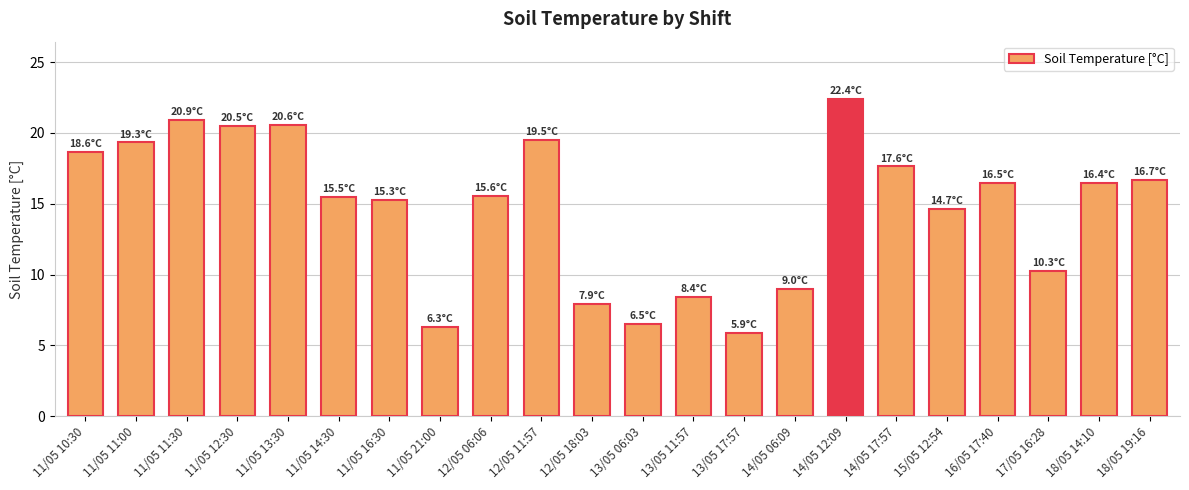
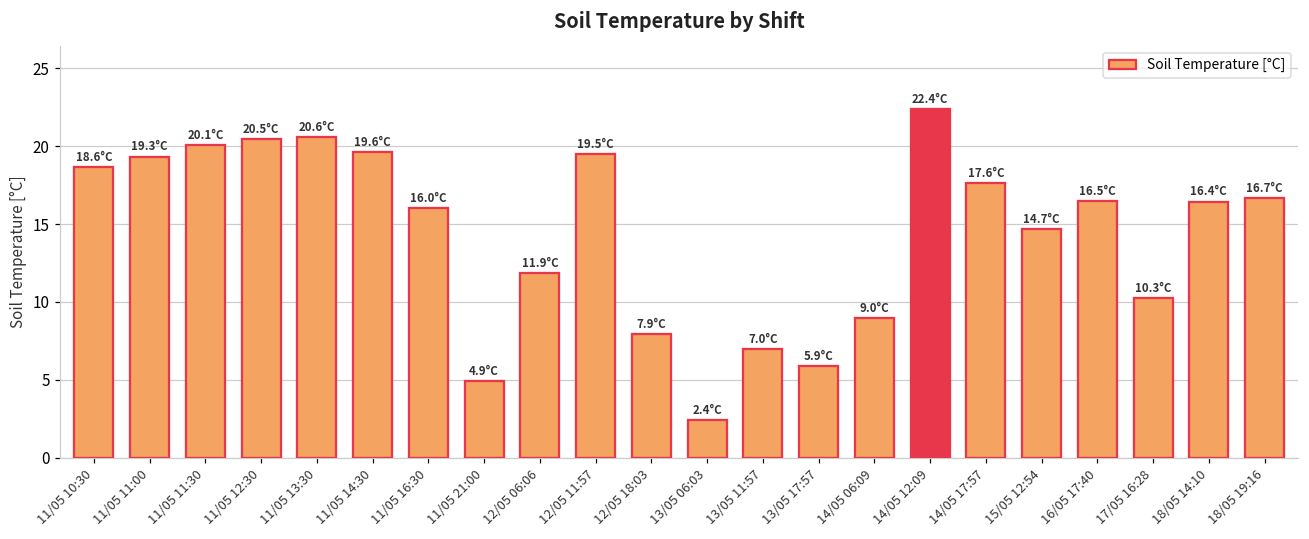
  {
    "11/05 10:30": "18.6°C",
    "11/05 11:00": "19.3°C",
-   "11/05 11:30": "20.9°C",
+   "11/05 11:30": "20.1°C",
    "11/05 12:30": "20.5°C",
    "11/05 13:30": "20.6°C",
-   "11/05 14:30": "15.5°C",
-   "11/05 16:30": "15.3°C",
-   "11/05 21:00": "6.3°C",
-   "12/05 06:06": "15.6°C",
+   "11/05 14:30": "19.6°C",
+   "11/05 16:30": "16.0°C",
+   "11/05 21:00": "4.9°C",
+   "12/05 06:06": "11.9°C",
    "12/05 11:57": "19.5°C",
    "12/05 18:03": "7.9°C",
-   "13/05 06:03": "6.5°C",
-   "13/05 11:57": "8.4°C",
+   "13/05 06:03": "2.4°C",
+   "13/05 11:57": "7.0°C",
    "13/05 17:57": "5.9°C",
    "14/05 06:09": "9.0°C",
    "14/05 12:09": "22.4°C",
    "14/05 17:57": "17.6°C",
    "15/05 12:54": "14.7°C",
    "16/05 17:40": "16.5°C",
    "17/05 16:28": "10.3°C",
    "18/05 14:10": "16.4°C",
    "18/05 19:16": "16.7°C"
  }
